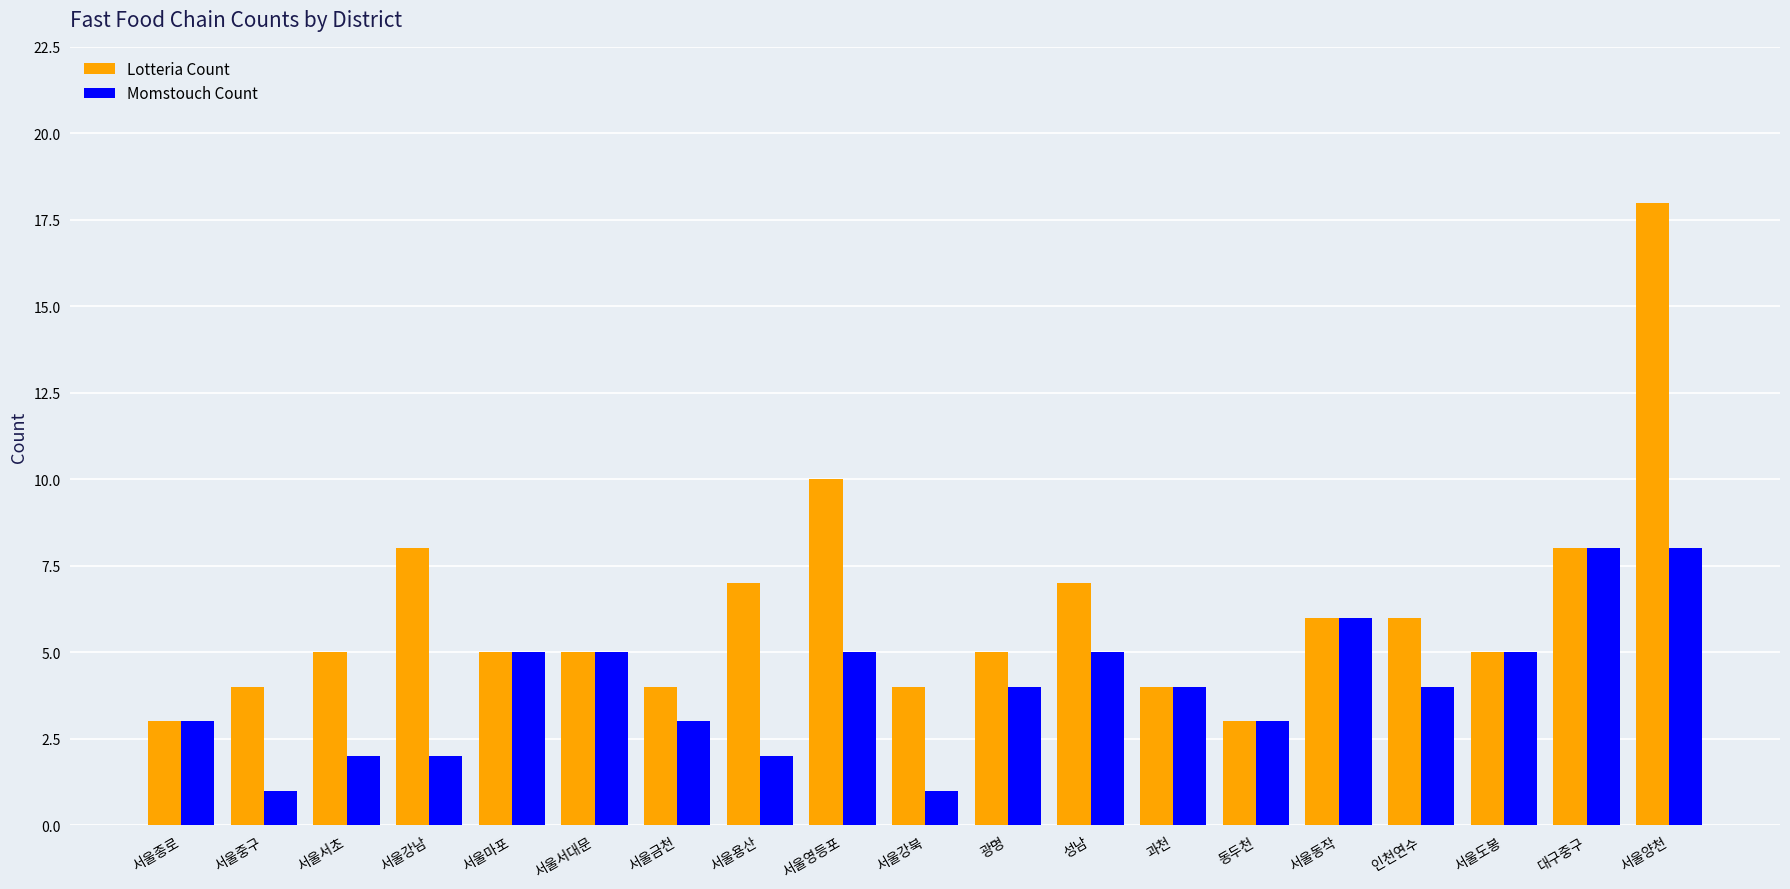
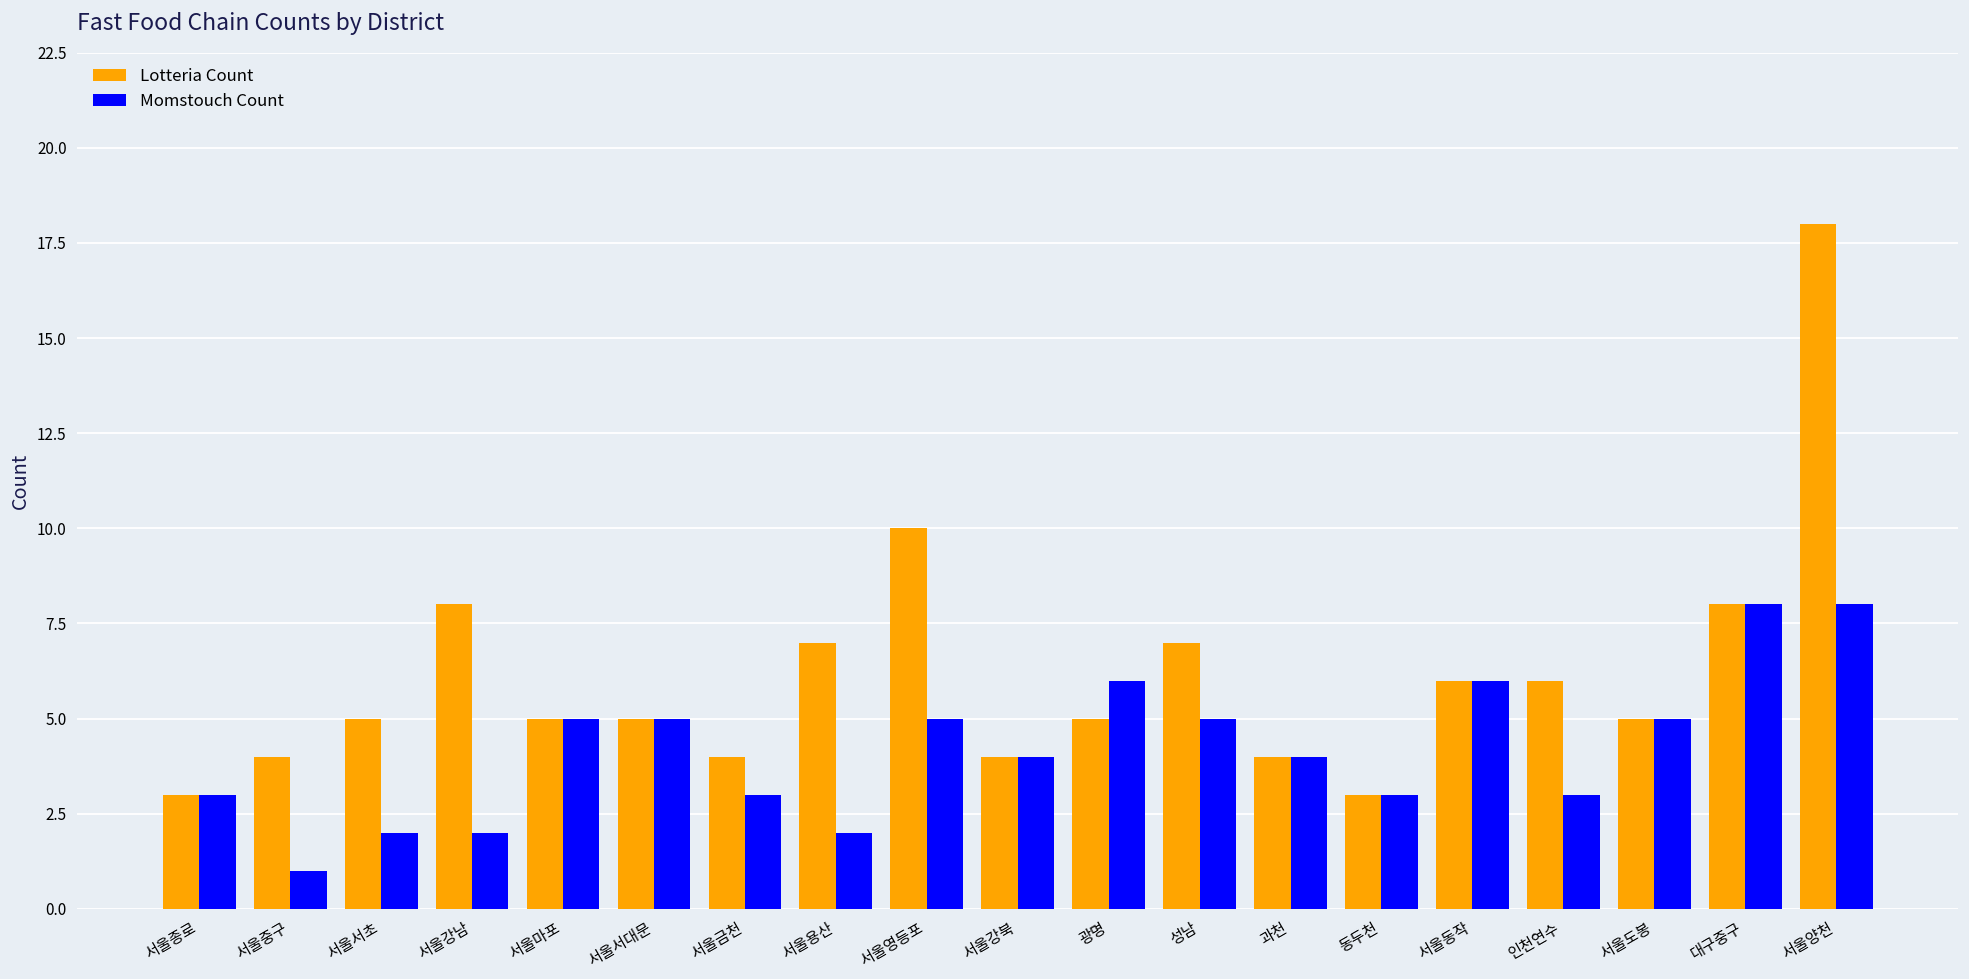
  {
    "Lotteria Count": {
      "서울종로": 3,
      "서울중구": 4,
      "서울서초": 5,
      "서울강남": 8,
      "서울마포": 5,
      "서울서대문": 5,
      "서울금천": 4,
      "서울용산": 7,
      "서울영등포": 10,
      "서울강북": 4,
      "광명": 5,
      "성남": 7,
      "과천": 4,
      "동두천": 3,
      "서울동작": 6,
      "인천연수": 6,
      "서울도봉": 5,
      "대구중구": 8,
      "서울양천": 18
    },
    "Momstouch Count": {
      "서울종로": 3,
      "서울중구": 1,
      "서울서초": 2,
      "서울강남": 2,
      "서울마포": 5,
      "서울서대문": 5,
      "서울금천": 3,
      "서울용산": 2,
      "서울영등포": 5,
-     "서울강북": 1,
-     "광명": 4,
+     "서울강북": 4,
+     "광명": 6,
      "성남": 5,
      "과천": 4,
      "동두천": 3,
      "서울동작": 6,
-     "인천연수": 4,
+     "인천연수": 3,
      "서울도봉": 5,
      "대구중구": 8,
      "서울양천": 8
    }
  }
